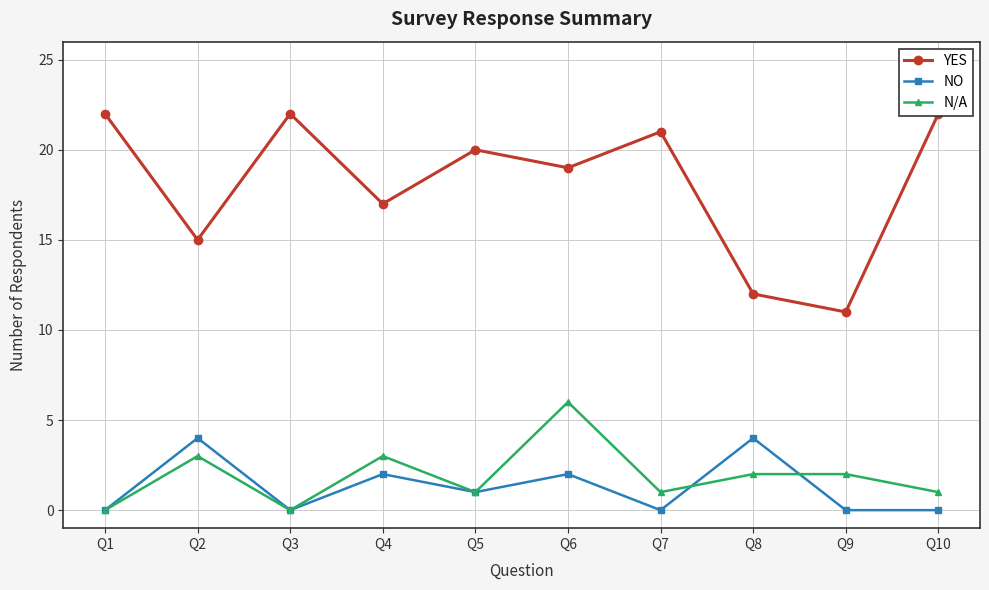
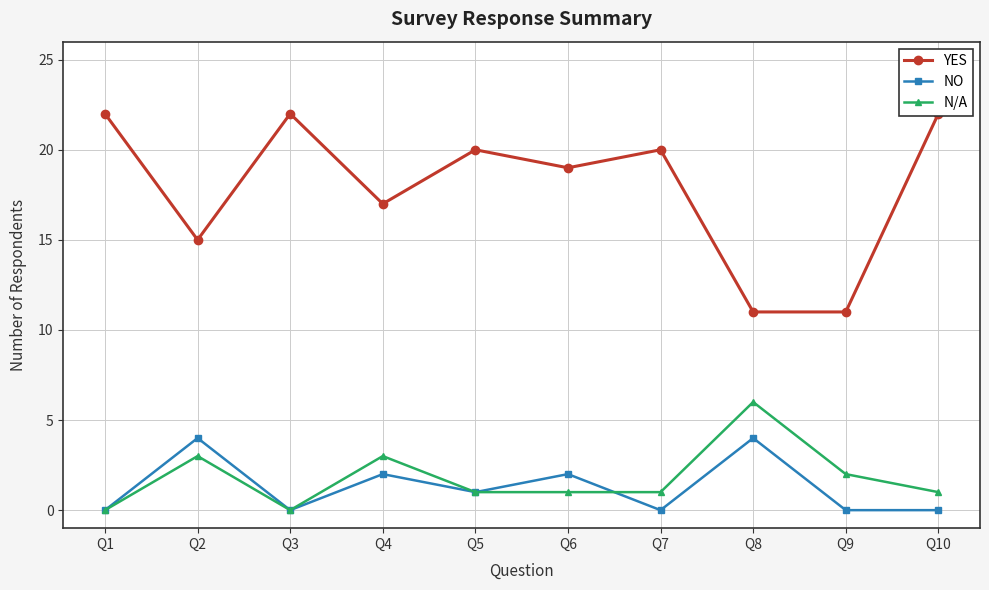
  {
    "YES": {
      "Q1": 22,
      "Q2": 15,
      "Q3": 22,
      "Q4": 17,
      "Q5": 20,
      "Q6": 19,
-     "Q7": 21,
-     "Q8": 12,
+     "Q7": 20,
+     "Q8": 11,
      "Q9": 11
    },
    "NO": {
      "Q2": 4,
      "Q4": 2,
      "Q6": 2,
      "Q7": 0,
      "Q8": 4,
      "Q9": 0,
      "Q10": 0
    },
    "N/A": {
      "Q2": 3,
      "Q4": 3,
-     "Q6": 6,
+     "Q6": 1,
      "Q7": 1,
-     "Q8": 2,
+     "Q8": 6,
      "Q9": 2,
      "Q10": 1
    }
  }
